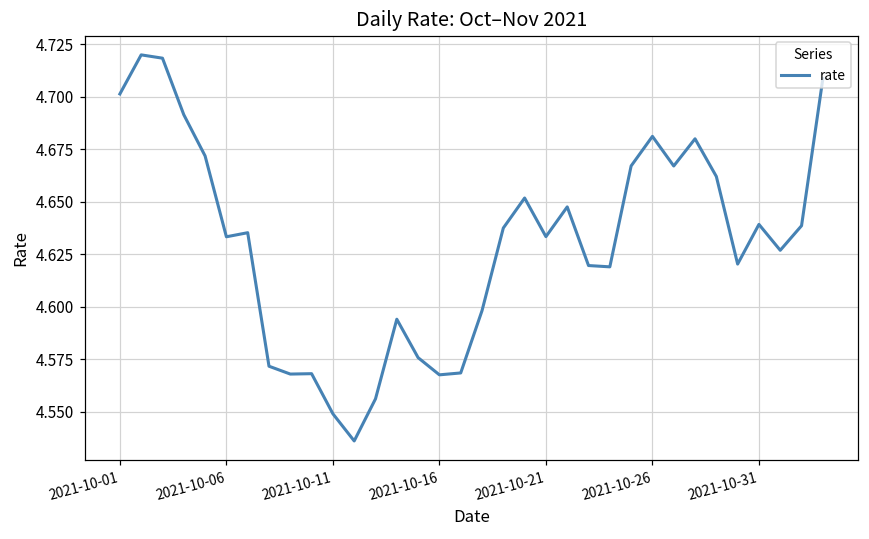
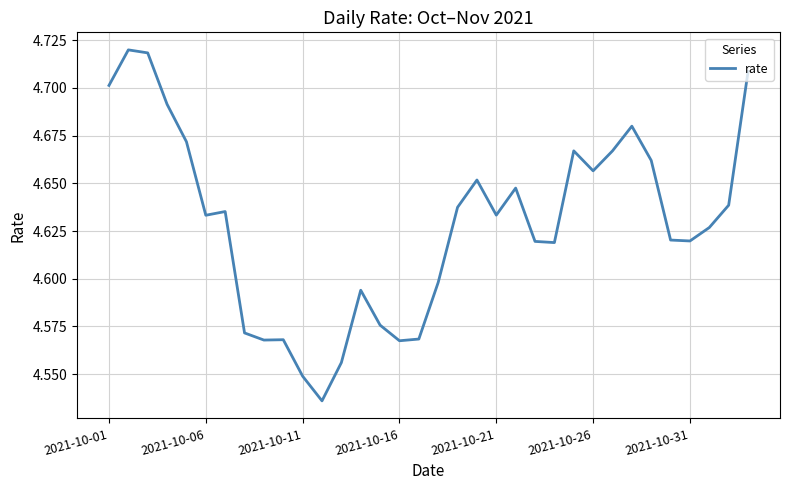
  {
    "2021-10-01": 4.701,
    "2021-10-06": 4.633,
    "2021-10-11": 4.549,
    "2021-10-16": 4.568,
    "2021-10-21": 4.633,
-   "2021-10-26": 4.681,
-   "2021-10-31": 4.639
+   "2021-10-26": 4.657,
+   "2021-10-31": 4.620
  }
